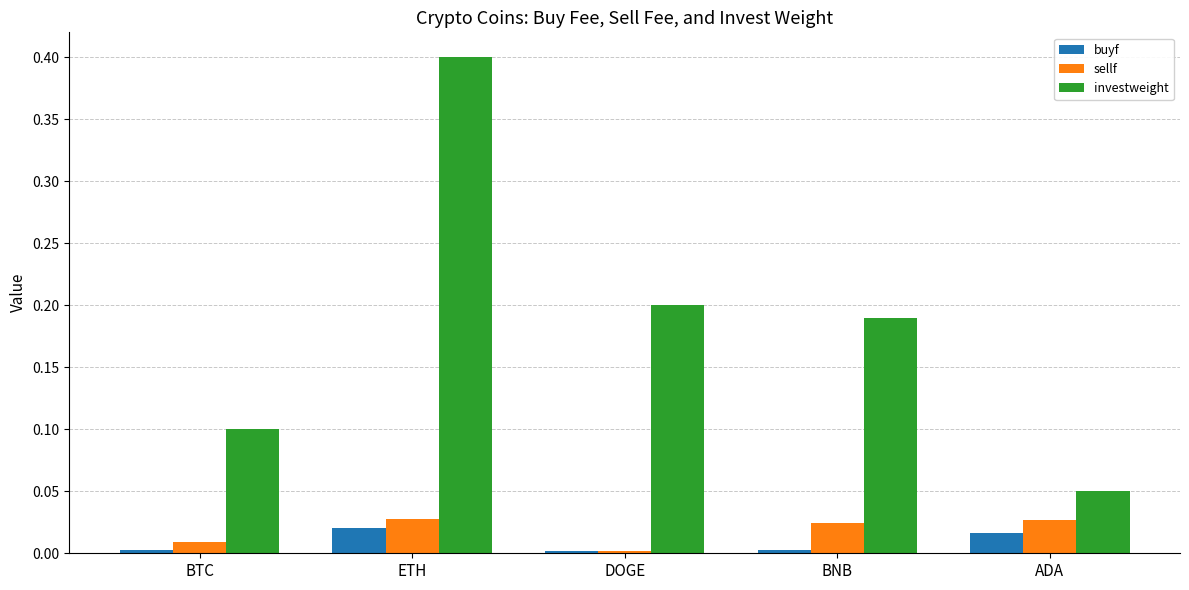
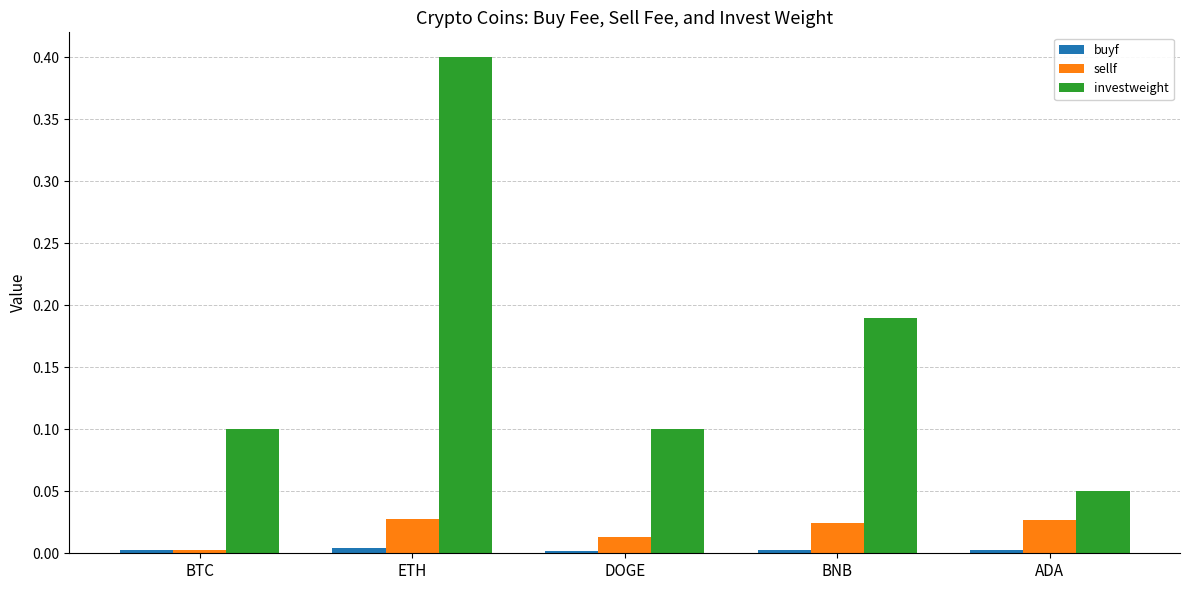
  {
    "buyf": {
      "BTC": 0.002,
-     "ETH": 0.021,
+     "ETH": 0.004,
      "BNB": 0.003,
-     "ADA": 0.016
+     "ADA": 0.003
    },
    "sellf": {
-     "BTC": 0.009,
+     "BTC": 0.002,
      "ETH": 0.028,
-     "DOGE": 0.002,
+     "DOGE": 0.013,
      "BNB": 0.025,
      "ADA": 0.027
    },
    "investweight": {
      "BTC": 0.1,
      "ETH": 0.4,
-     "DOGE": 0.2,
+     "DOGE": 0.1,
      "BNB": 0.190,
      "ADA": 0.050
    }
  }
